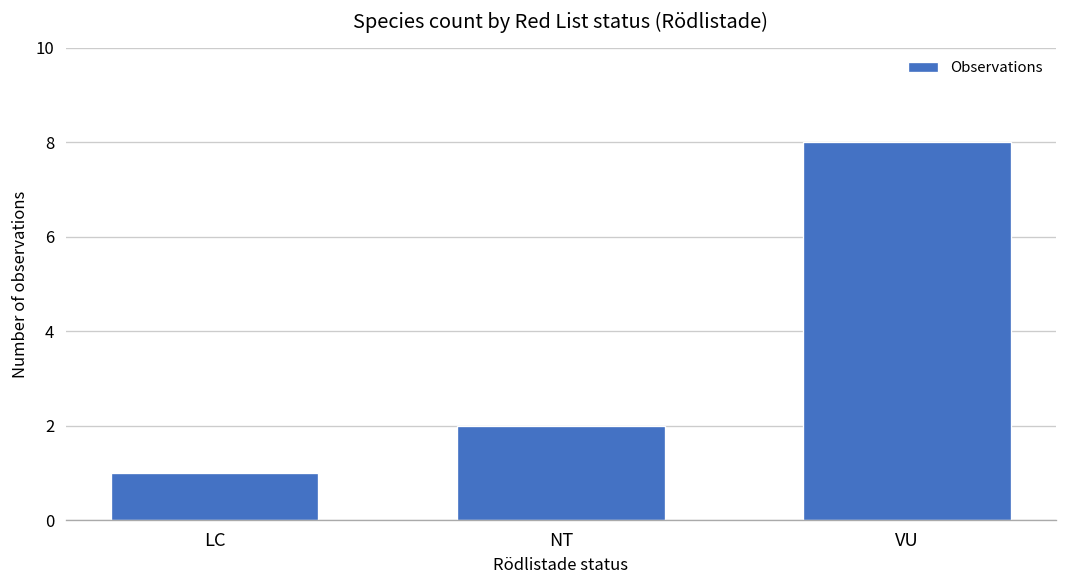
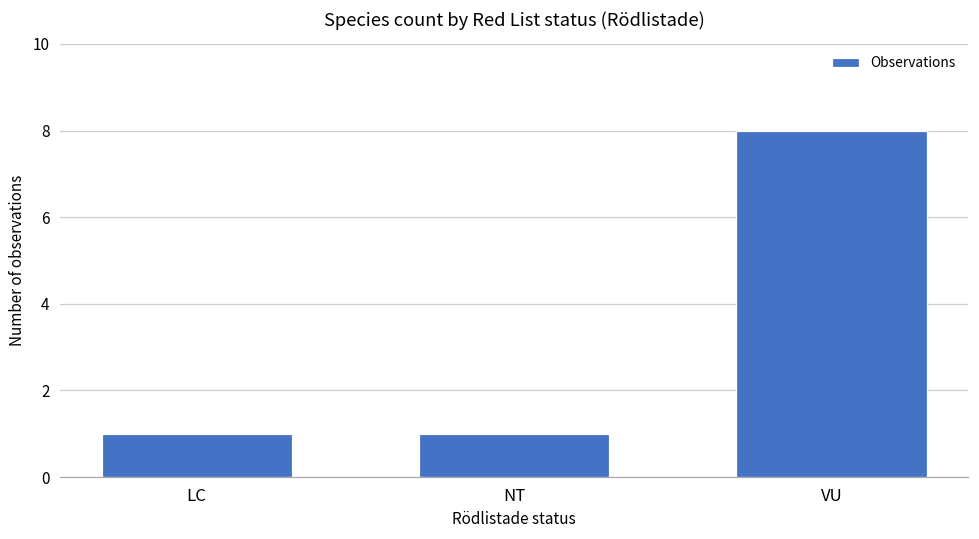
  {
    "LC": 1,
-   "NT": 2,
+   "NT": 1,
    "VU": 8
  }
